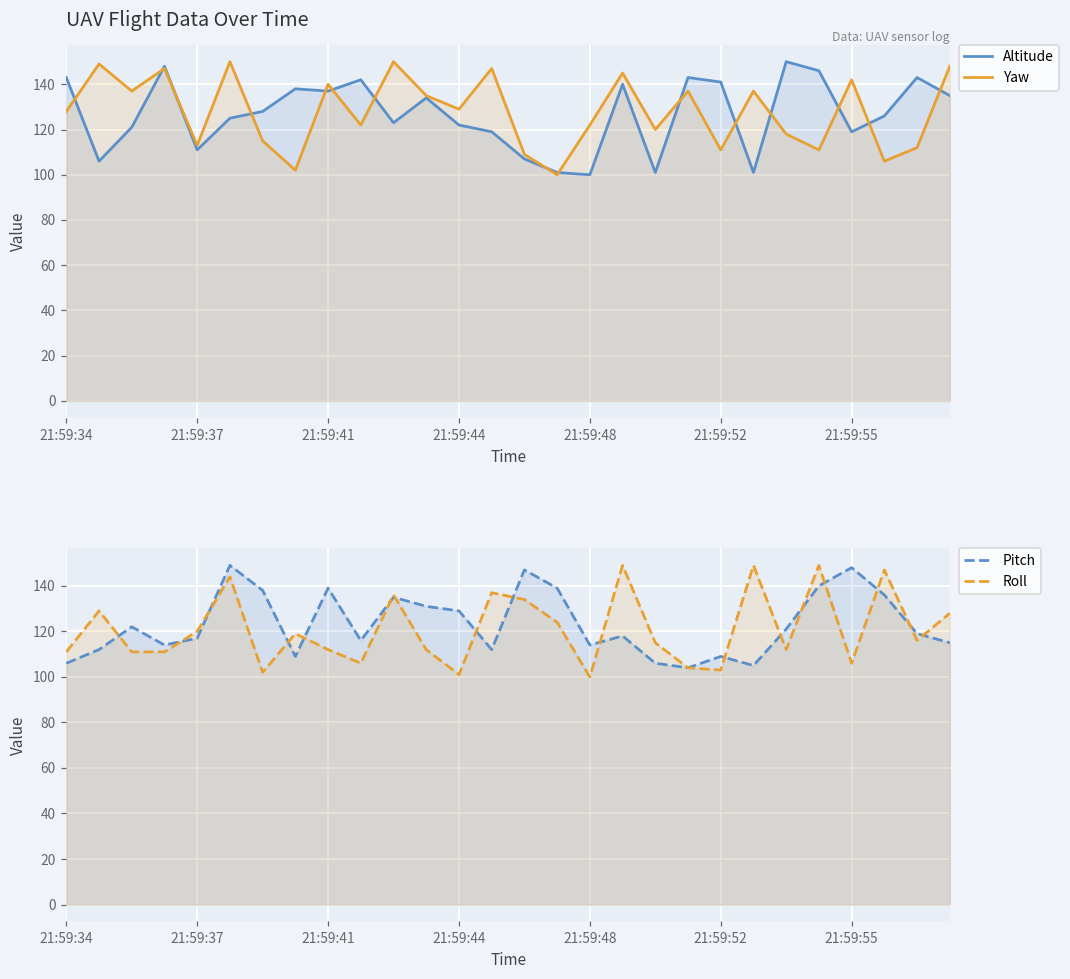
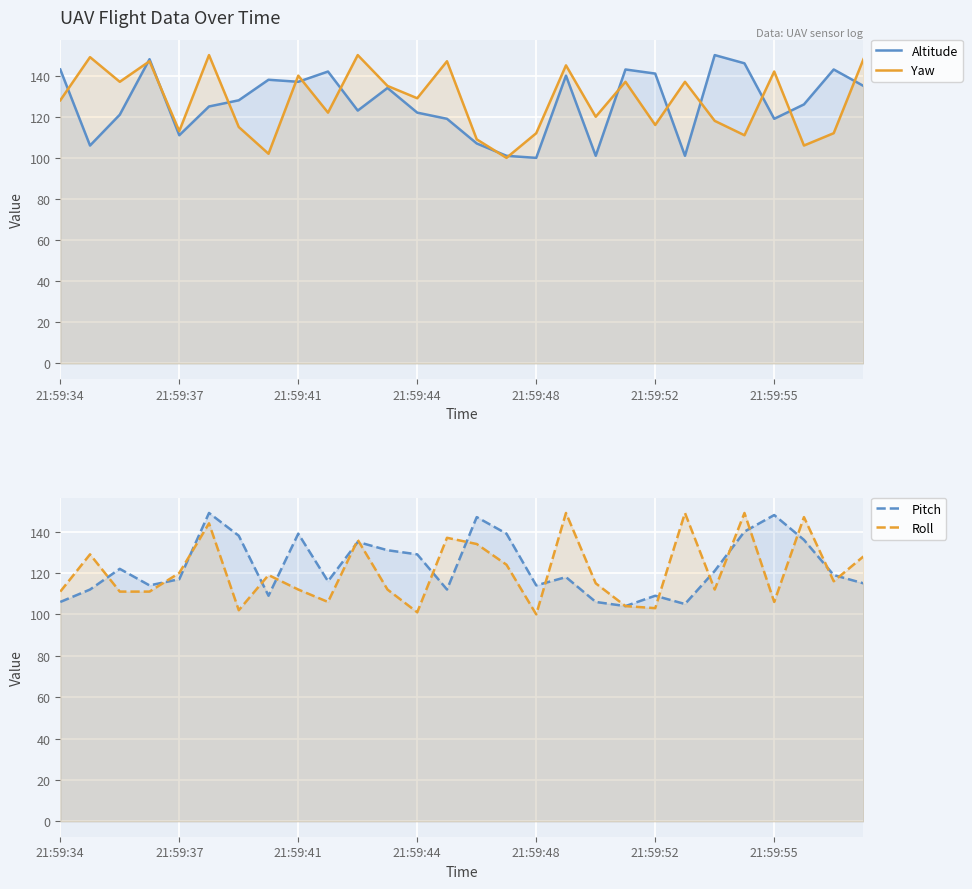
  {
    "UAV Flight Data Over Time": {
      "Altitude": {
        "21:59:37": 111,
        "21:59:41": 137,
        "21:59:48": 100,
        "21:59:52": 141,
        "21:59:55": 119
      },
      "Yaw": {
        "21:59:37": 113,
        "21:59:41": 140,
-       "21:59:48": 122,
-       "21:59:52": 111,
+       "21:59:48": 112,
+       "21:59:52": 116,
        "21:59:55": 142
      }
    }
  }
